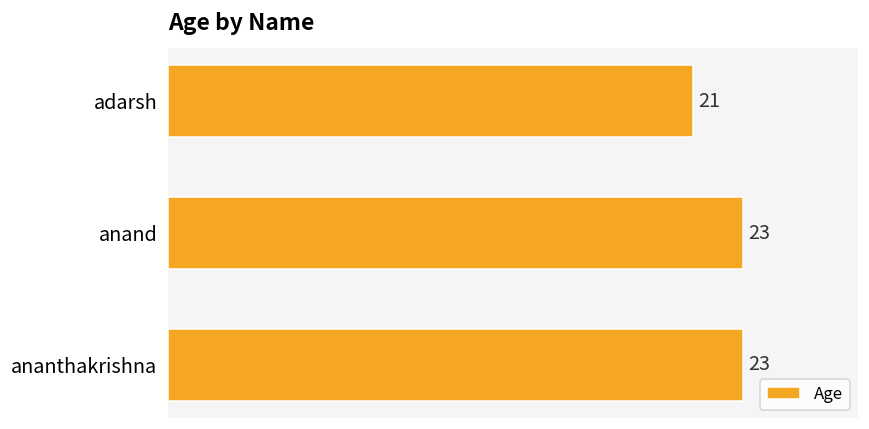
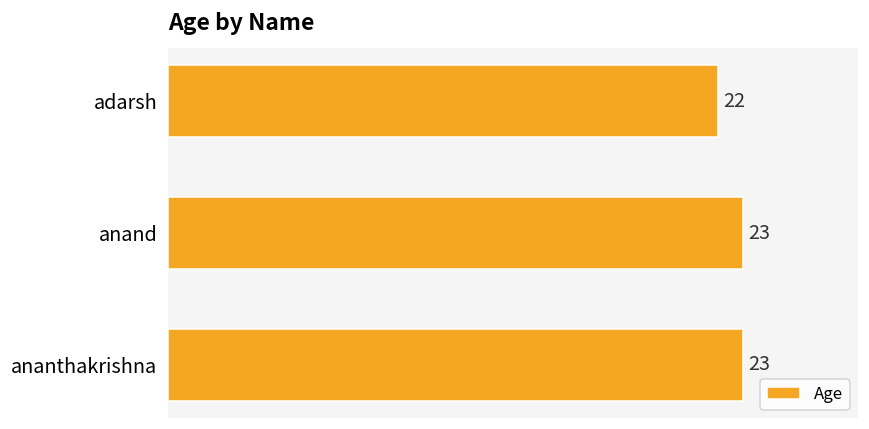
  {
-   "adarsh": 21,
+   "adarsh": 22,
    "anand": 23,
    "ananthakrishna": 23
  }
